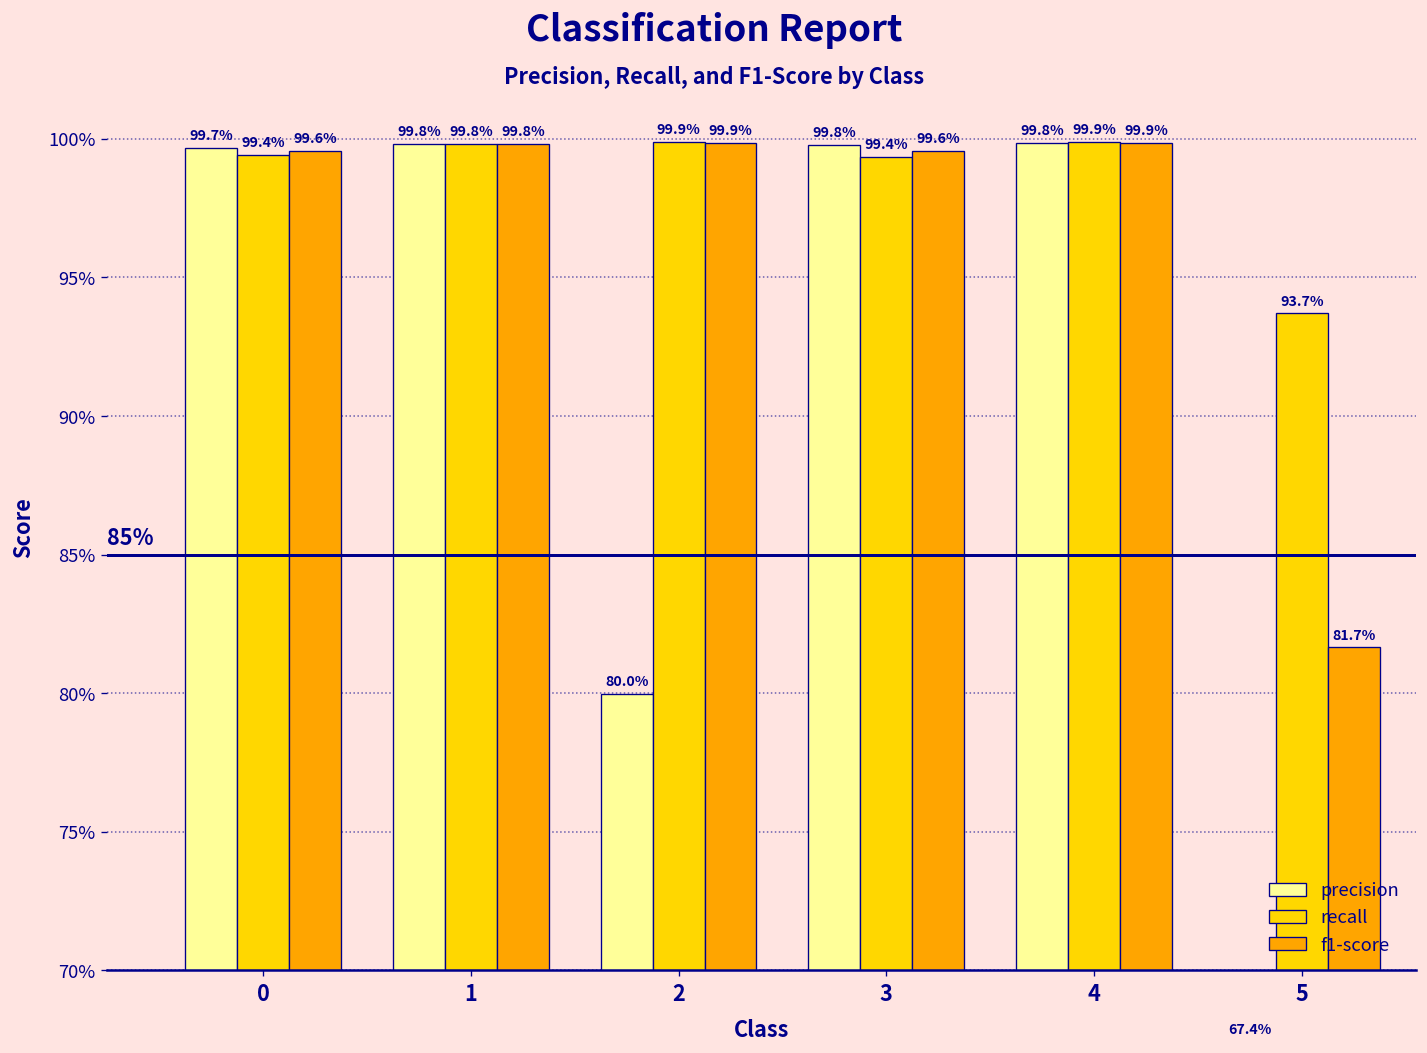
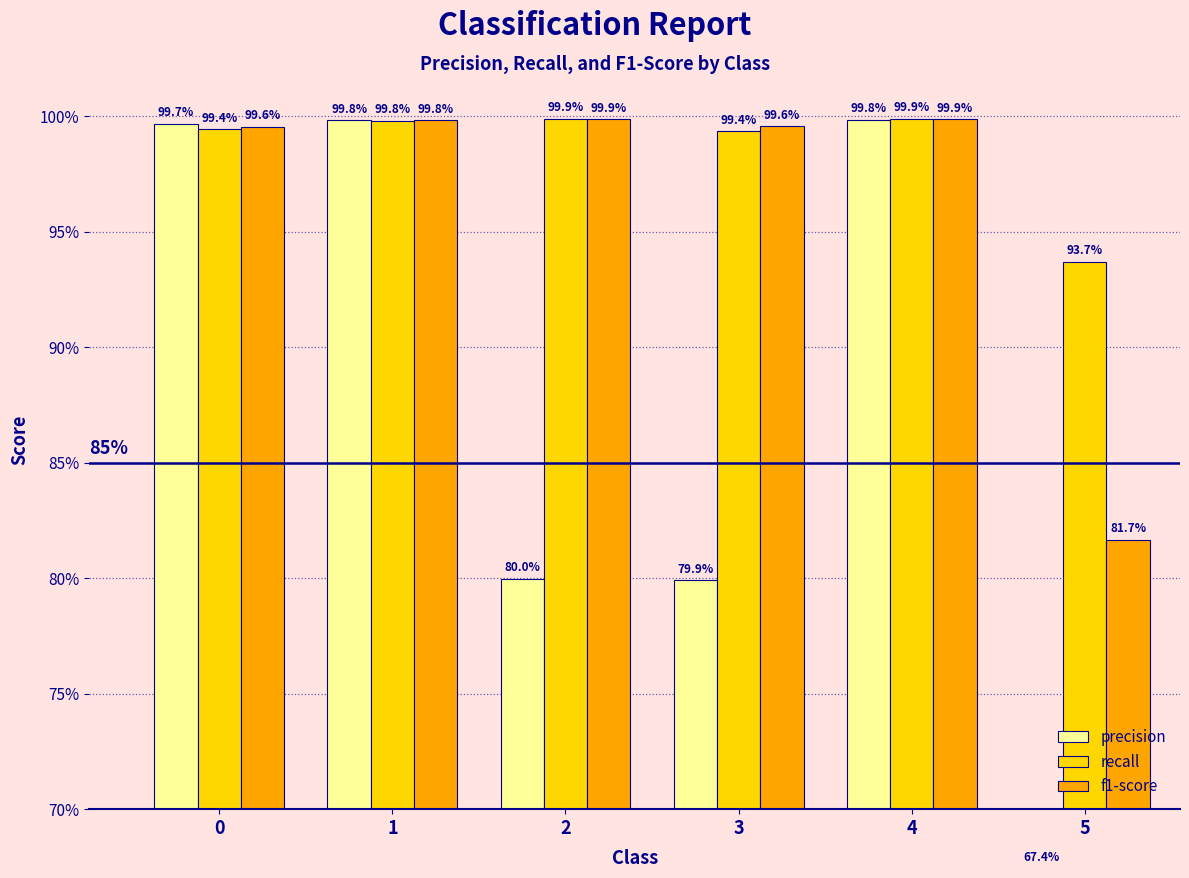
  {
    "precision": {
      "0": "99.7%",
      "1": "99.8%",
      "2": "80.0%",
-     "3": "99.8%",
+     "3": "79.9%",
      "4": "99.8%"
    }
  }
